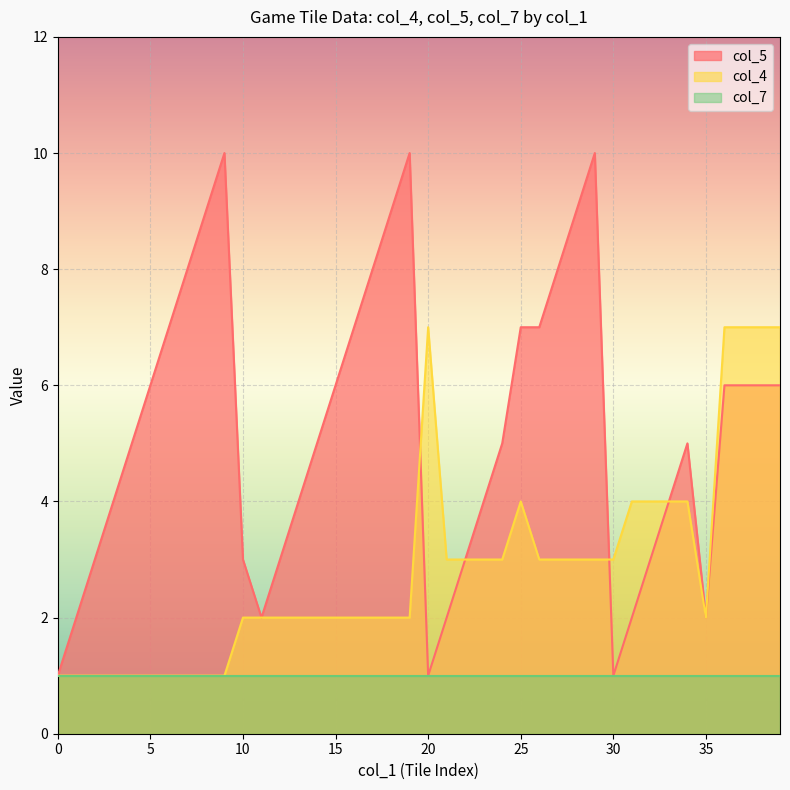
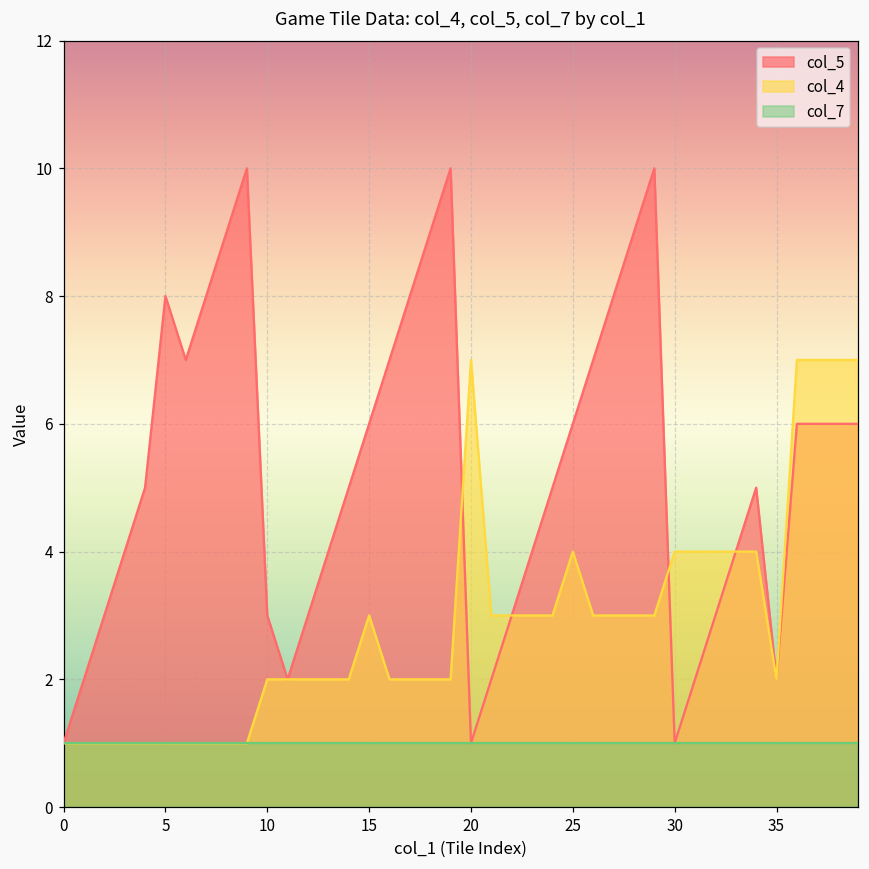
  {
    "col_5": {
-     "5": 6,
+     "5": 8,
      "10": 3,
      "15": 6,
-     "25": 7
+     "25": 6
    },
    "col_4": {
      "10": 2,
-     "15": 2,
+     "15": 3,
      "20": 7,
      "25": 4,
-     "30": 3
+     "30": 4
    },
    "col_7": {
      "10": 1,
      "15": 1,
      "25": 1,
      "35": 1
    }
  }
